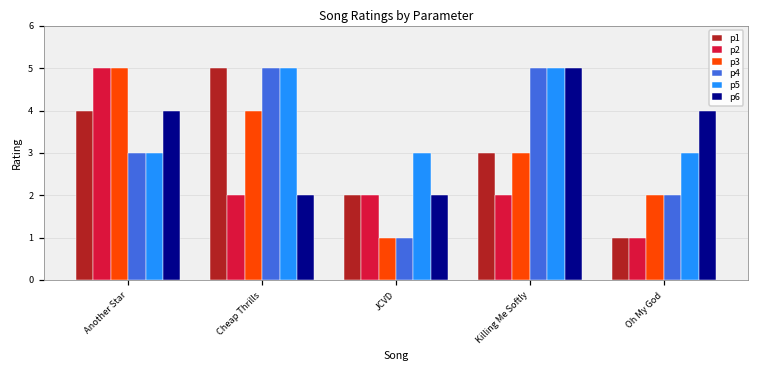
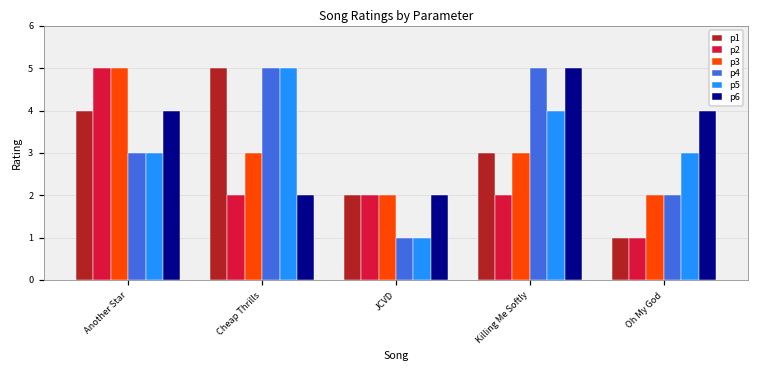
  {
    "p3": {
      "Another Star": 5,
-     "Cheap Thrills": 4,
-     "JCVD": 1,
+     "Cheap Thrills": 3,
+     "JCVD": 2,
      "Killing Me Softly": 3,
      "Oh My God": 2
    },
    "p4": {
      "Another Star": 3,
      "Cheap Thrills": 5,
      "JCVD": 1,
      "Killing Me Softly": 5,
      "Oh My God": 2
    },
    "p5": {
      "Another Star": 3,
      "Cheap Thrills": 5,
-     "JCVD": 3,
-     "Killing Me Softly": 5,
+     "JCVD": 1,
+     "Killing Me Softly": 4,
      "Oh My God": 3
    },
    "p6": {
      "Another Star": 4,
      "Cheap Thrills": 2,
      "JCVD": 2,
      "Killing Me Softly": 5,
      "Oh My God": 4
    }
  }
